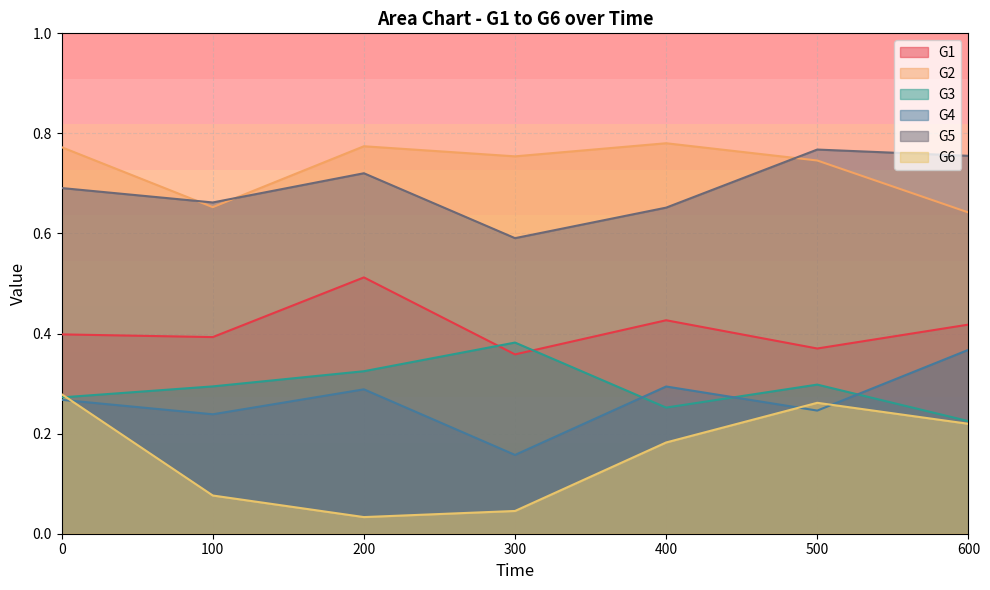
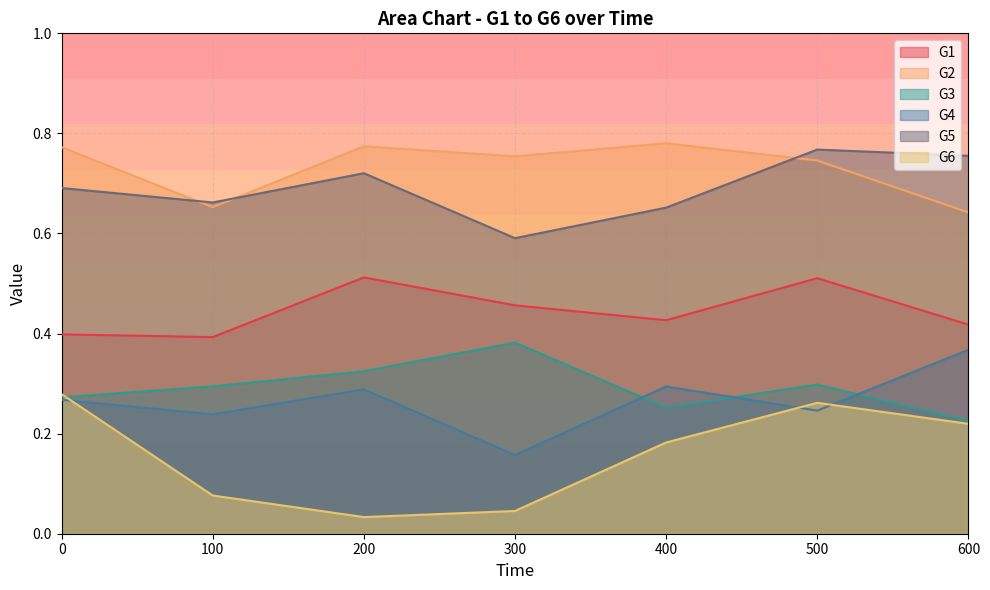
  {
    "G1": {
      "0": 0.40,
      "100": 0.39,
      "200": 0.51,
-     "300": 0.36,
+     "300": 0.46,
      "400": 0.43,
-     "500": 0.37,
+     "500": 0.51,
      "600": 0.42
    }
  }
